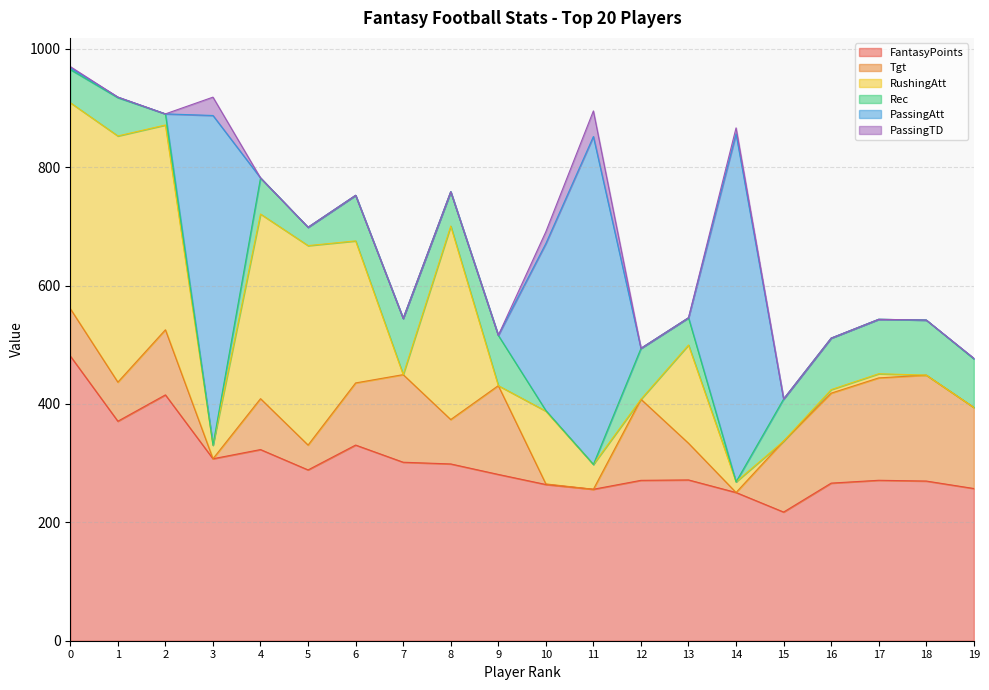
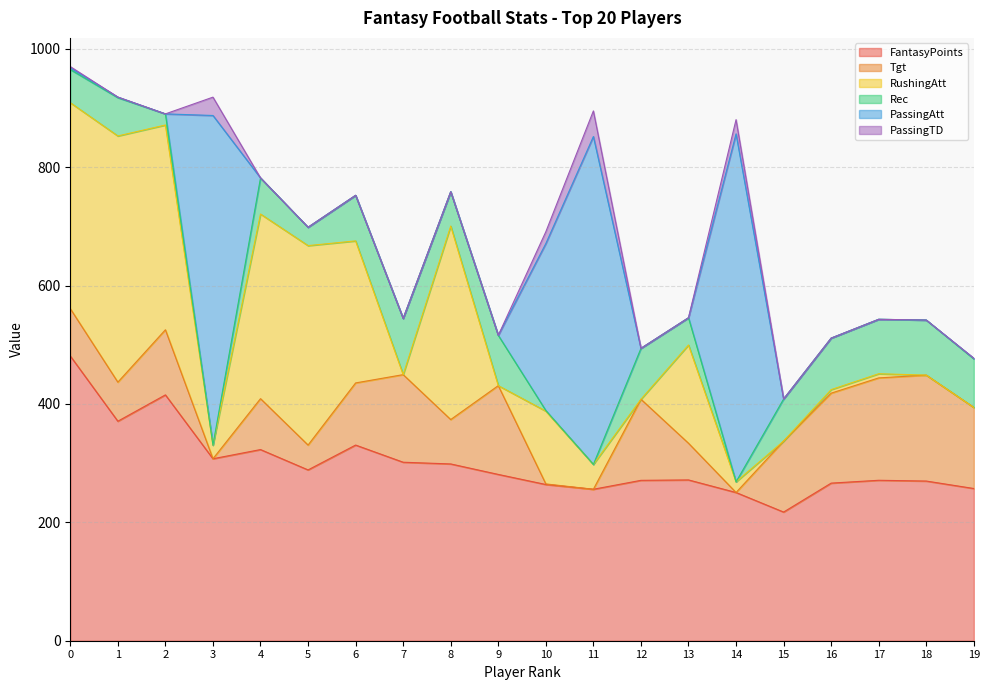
  {
    "PassingAtt": {
      "3": 560,
      "10": 280,
      "11": 550,
      "14": 590
    },
    "PassingTD": {
      "3": 30,
      "10": 20,
      "11": 40,
-     "14": 10
+     "14": 20
    }
  }
